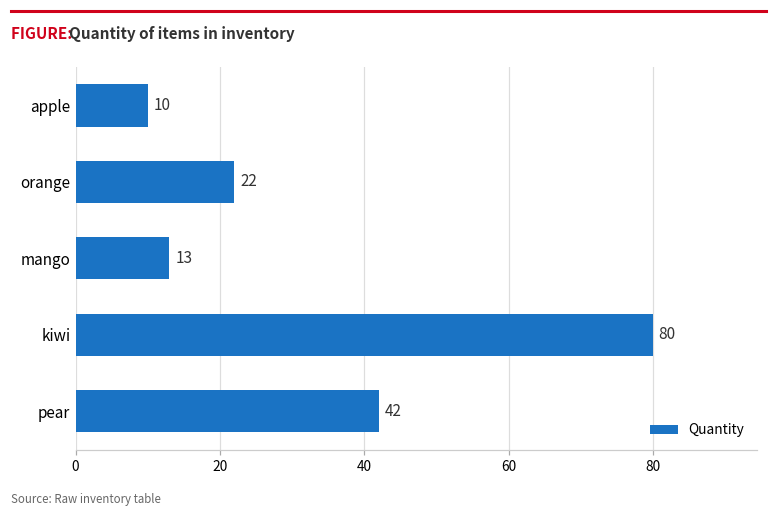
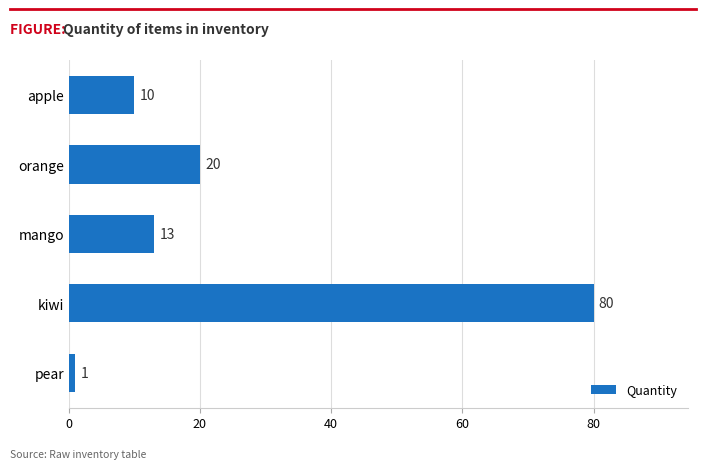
  {
    "apple": 10,
-   "orange": 22,
+   "orange": 20,
    "mango": 13,
    "kiwi": 80,
-   "pear": 42
+   "pear": 1
  }
